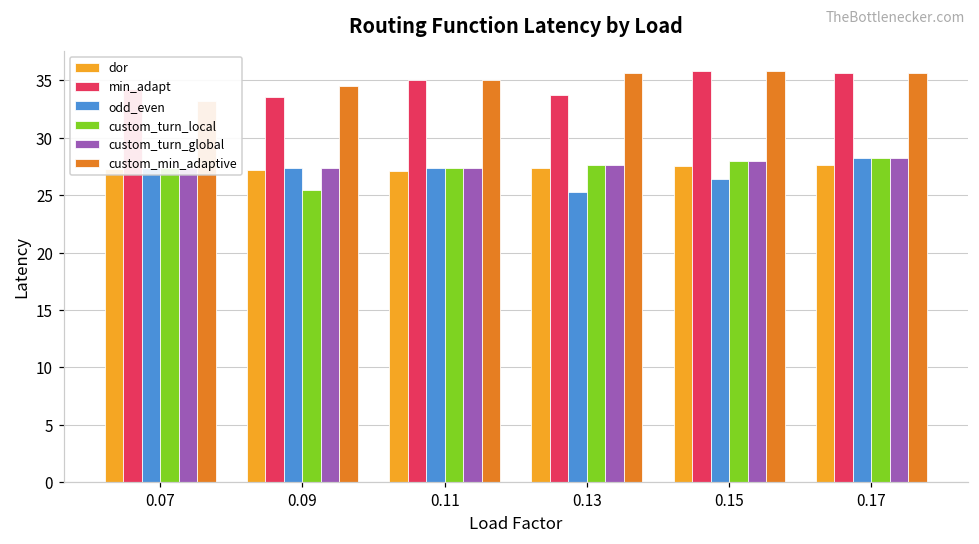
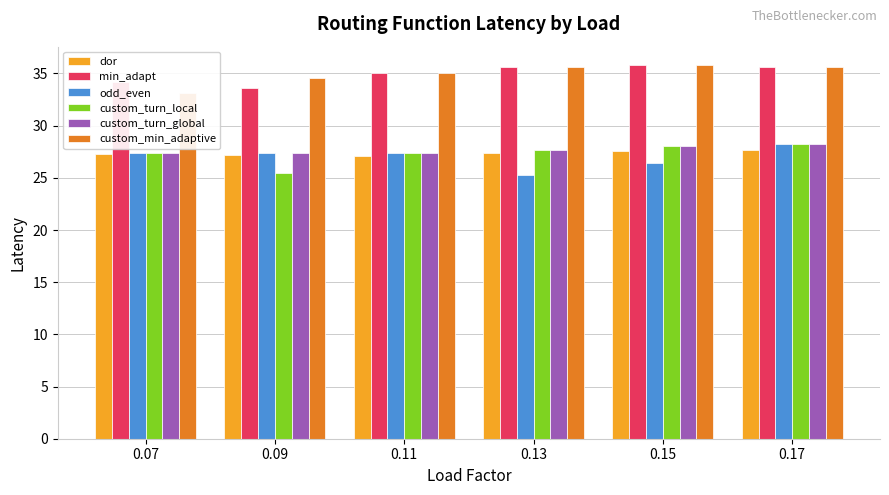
  {
    "min_adapt": {
      "0.09": 33.6,
      "0.11": 35.1,
-     "0.13": 33.7,
+     "0.13": 35.6,
      "0.15": 35.8,
      "0.17": 35.6
    },
    "odd_even": {
      "0.07": 27.3,
      "0.09": 27.4,
      "0.11": 27.4,
      "0.13": 25.2,
      "0.15": 26.4,
      "0.17": 28.2
    },
    "custom_turn_local": {
      "0.07": 27.3,
      "0.09": 25.5,
      "0.11": 27.3,
      "0.13": 27.6,
      "0.15": 28.0,
      "0.17": 28.2
    },
    "custom_turn_global": {
      "0.07": 27.3,
      "0.09": 27.4,
      "0.11": 27.3,
      "0.13": 27.7,
      "0.15": 28.0,
      "0.17": 28.2
    }
  }
